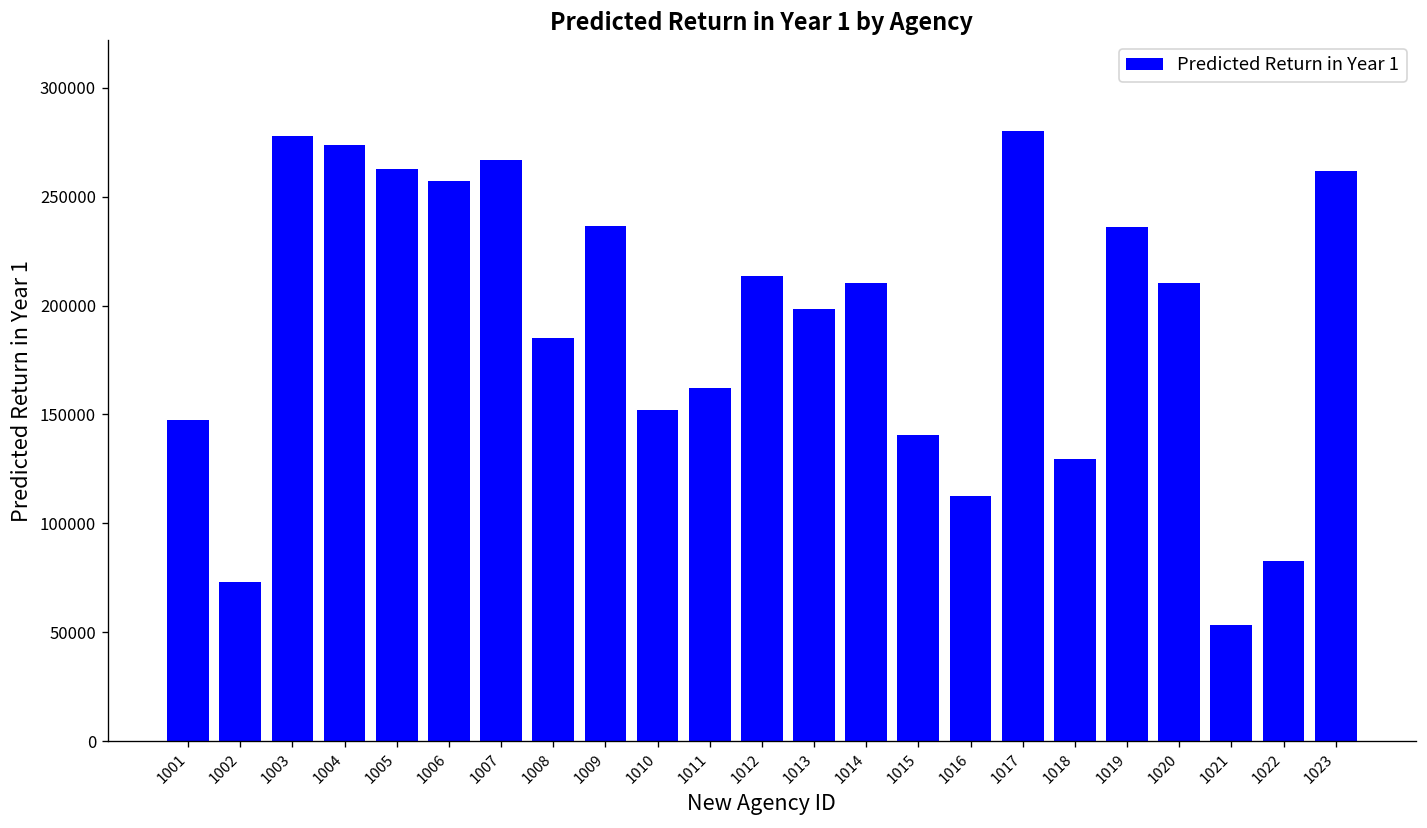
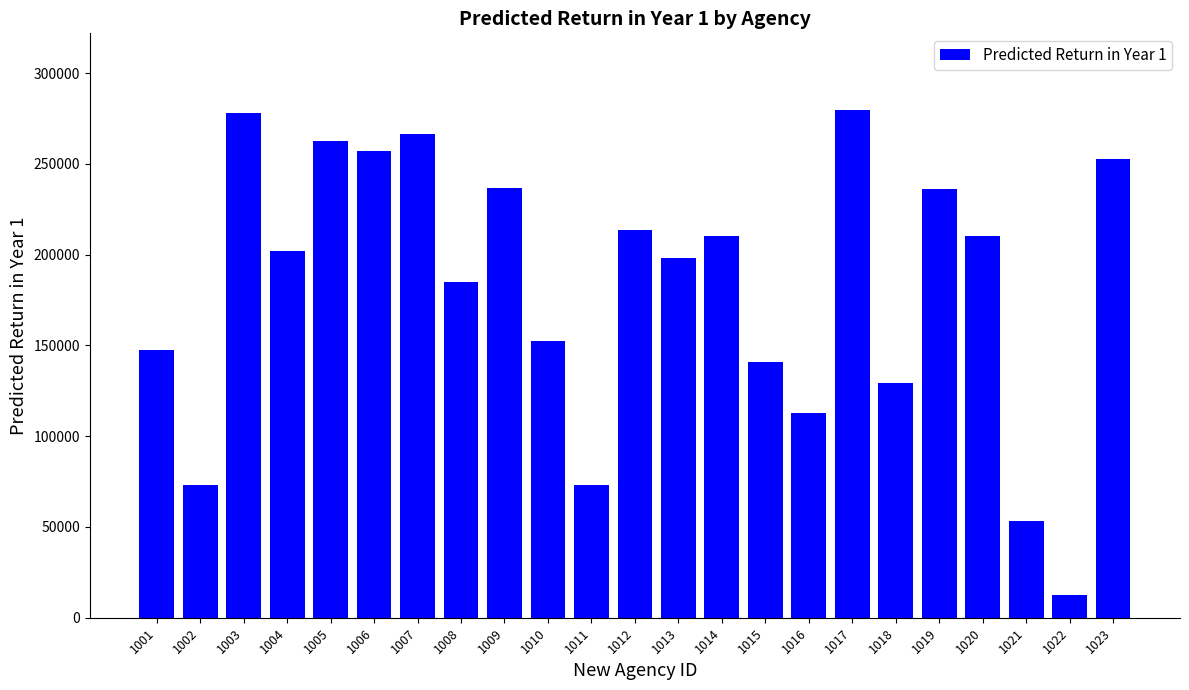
  {
    "1001": 148000,
    "1002": 73000,
    "1003": 278000,
-   "1004": 274000,
+   "1004": 202000,
    "1005": 263000,
    "1006": 257000,
    "1007": 267000,
    "1008": 185000,
    "1009": 237000,
    "1010": 152000,
-   "1011": 162000,
+   "1011": 73000,
    "1012": 213000,
    "1013": 198000,
    "1014": 210000,
    "1015": 141000,
    "1016": 113000,
    "1017": 280000,
    "1018": 130000,
    "1019": 236000,
    "1020": 210000,
    "1021": 54000,
-   "1022": 83000,
-   "1023": 262000
+   "1022": 12000,
+   "1023": 252000
  }
